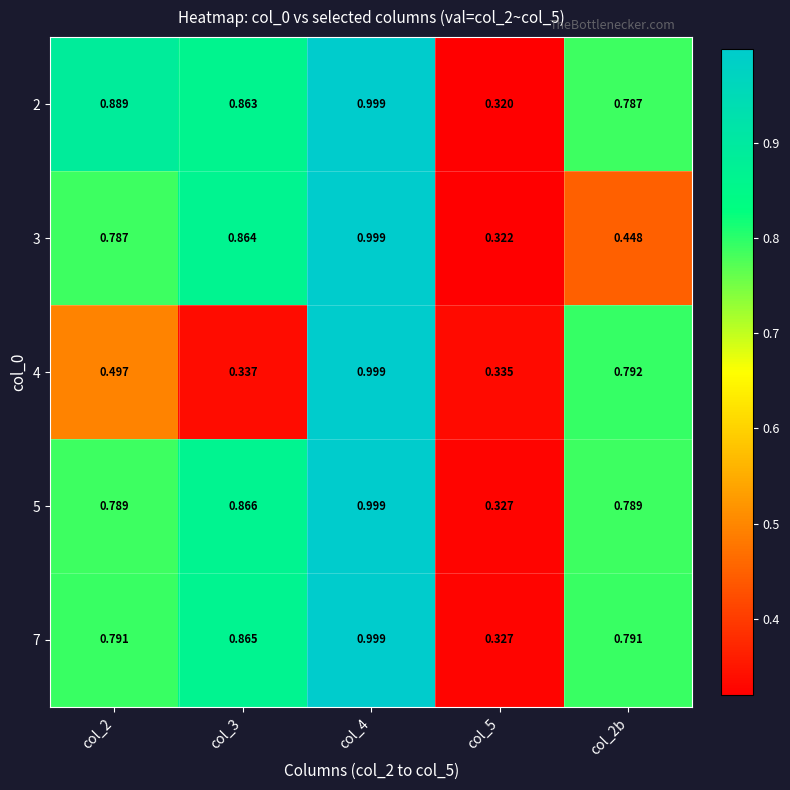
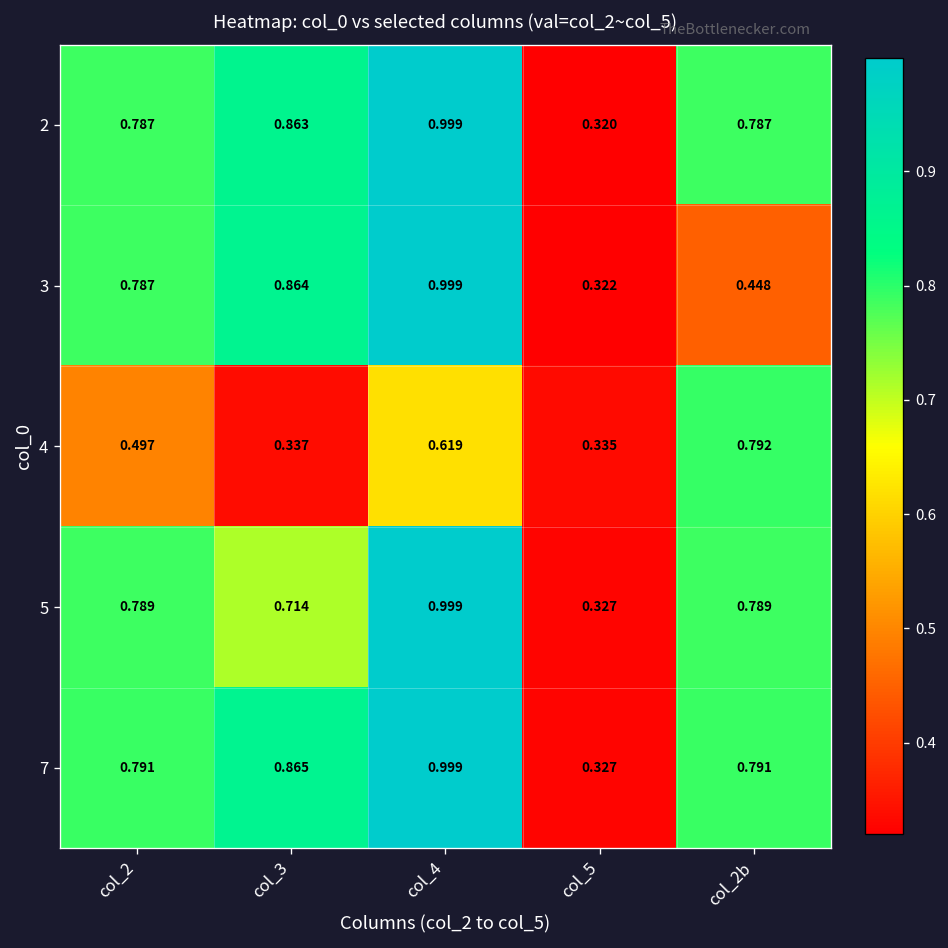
  {
    "2": {
-     "col_2": 0.889,
+     "col_2": 0.787,
      "col_3": 0.863,
      "col_4": 0.999,
      "col_5": 0.320,
      "col_2b": 0.787
    },
    "3": {
      "col_2": 0.787,
      "col_3": 0.864,
      "col_4": 0.999,
      "col_5": 0.322,
      "col_2b": 0.448
    },
    "4": {
      "col_2": 0.497,
      "col_3": 0.337,
-     "col_4": 0.999,
+     "col_4": 0.619,
      "col_5": 0.335,
      "col_2b": 0.792
    },
    "5": {
      "col_2": 0.789,
-     "col_3": 0.866,
+     "col_3": 0.714,
      "col_4": 0.999,
      "col_5": 0.327,
      "col_2b": 0.789
    },
    "7": {
      "col_2": 0.791,
      "col_3": 0.865,
      "col_4": 0.999,
      "col_5": 0.327,
      "col_2b": 0.791
    }
  }
